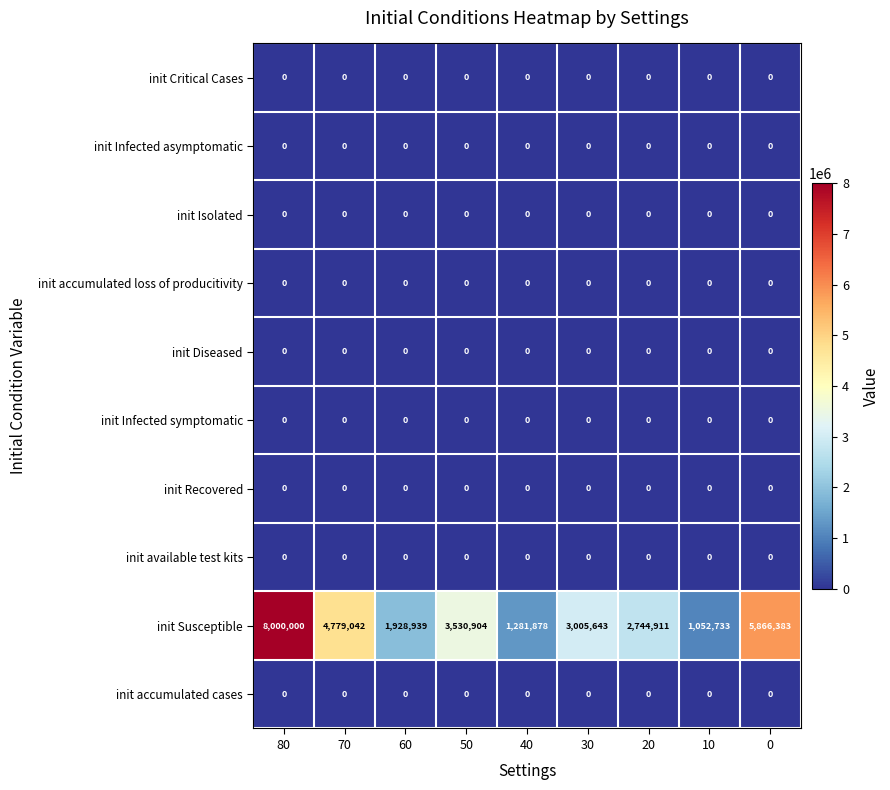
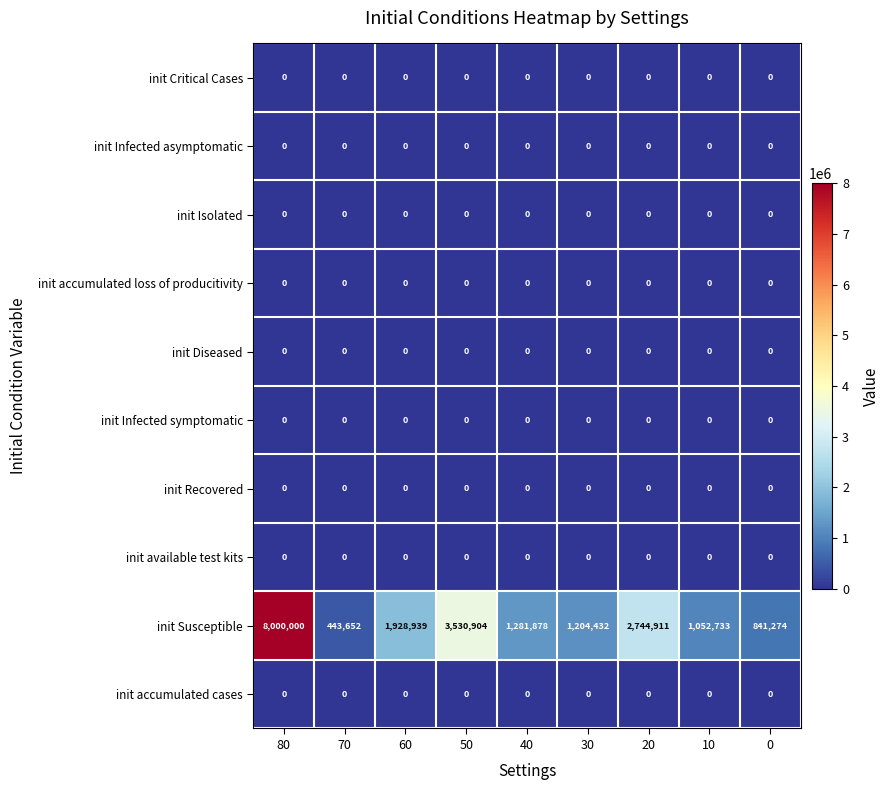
  {
    "init Critical Cases": {
      "80": "0",
      "70": "0",
      "60": "0",
      "50": "0",
      "40": "0",
      "30": "0",
      "20": "0",
      "10": "0",
      "0": "0"
    },
    "init Infected asymptomatic": {
      "80": "0",
      "70": "0",
      "60": "0",
      "50": "0",
      "40": "0",
      "30": "0",
      "20": "0",
      "10": "0",
      "0": "0"
    },
    "init Isolated": {
      "80": "0",
      "70": "0",
      "60": "0",
      "50": "0",
      "40": "0",
      "30": "0",
      "20": "0",
      "10": "0",
      "0": "0"
    },
    "init accumulated loss of producitivity": {
      "80": "0",
      "70": "0",
      "60": "0",
      "50": "0",
      "40": "0",
      "30": "0",
      "20": "0",
      "10": "0",
      "0": "0"
    },
    "init Diseased": {
      "80": "0",
      "70": "0",
      "60": "0",
      "50": "0",
      "40": "0",
      "30": "0",
      "20": "0",
      "10": "0",
      "0": "0"
    },
    "init Infected symptomatic": {
      "80": "0",
      "70": "0",
      "60": "0",
      "50": "0",
      "40": "0",
      "30": "0",
      "20": "0",
      "10": "0",
      "0": "0"
    },
    "init Recovered": {
      "80": "0",
      "70": "0",
      "60": "0",
      "50": "0",
      "40": "0",
      "30": "0",
      "20": "0",
      "10": "0",
      "0": "0"
    },
    "init available test kits": {
      "80": "0",
      "70": "0",
      "60": "0",
      "50": "0",
      "40": "0",
      "30": "0",
      "20": "0",
      "10": "0",
      "0": "0"
    },
    "init Susceptible": {
      "80": "8,000,000",
-     "70": "4,779,042",
+     "70": "443,652",
      "60": "1,928,939",
      "50": "3,530,904",
      "40": "1,281,878",
-     "30": "3,005,643",
+     "30": "1,204,432",
      "20": "2,744,911",
      "10": "1,052,733",
-     "0": "5,866,383"
+     "0": "841,274"
    },
    "init accumulated cases": {
      "80": "0",
      "70": "0",
      "60": "0",
      "50": "0",
      "40": "0",
      "30": "0",
      "20": "0",
      "10": "0",
      "0": "0"
    }
  }
